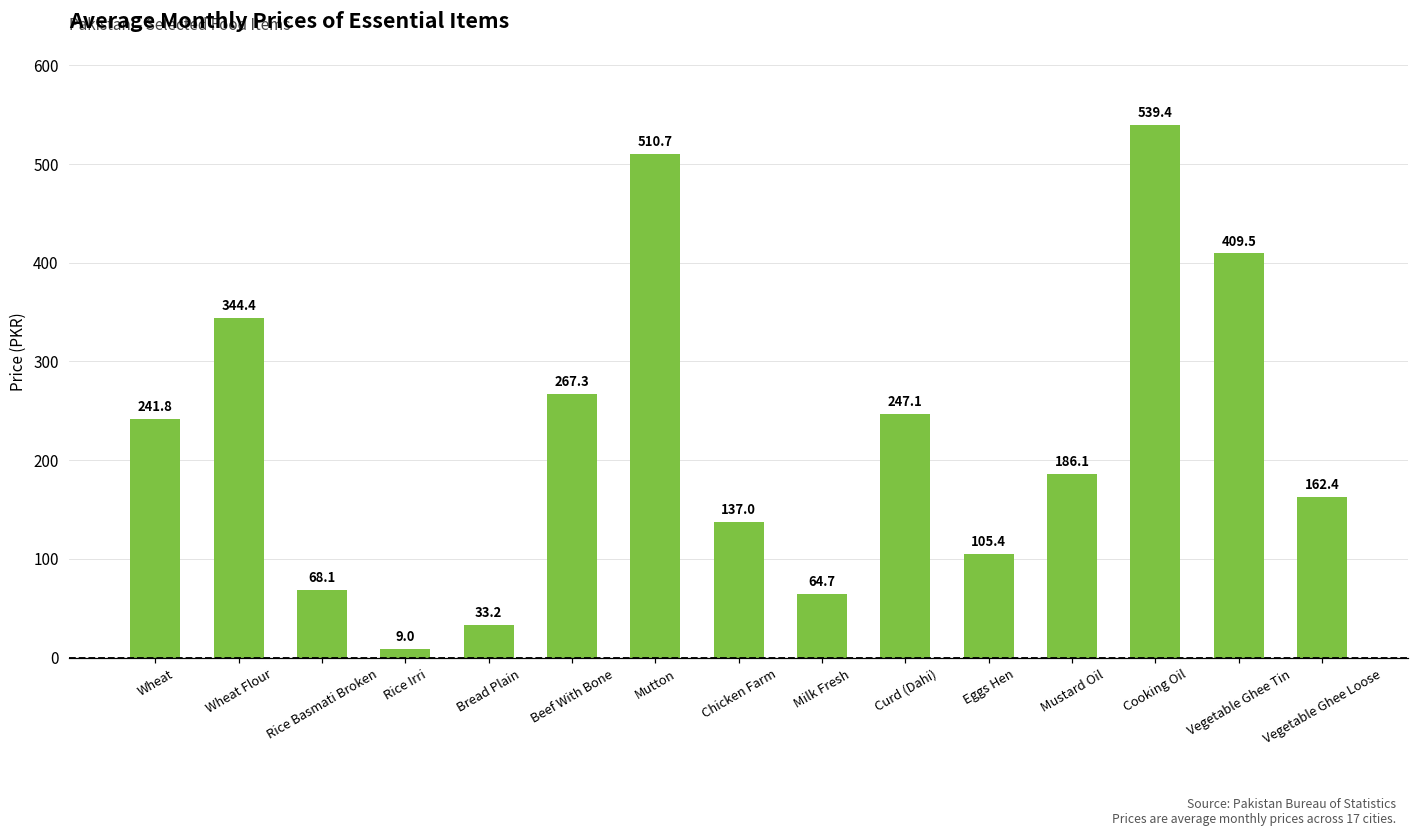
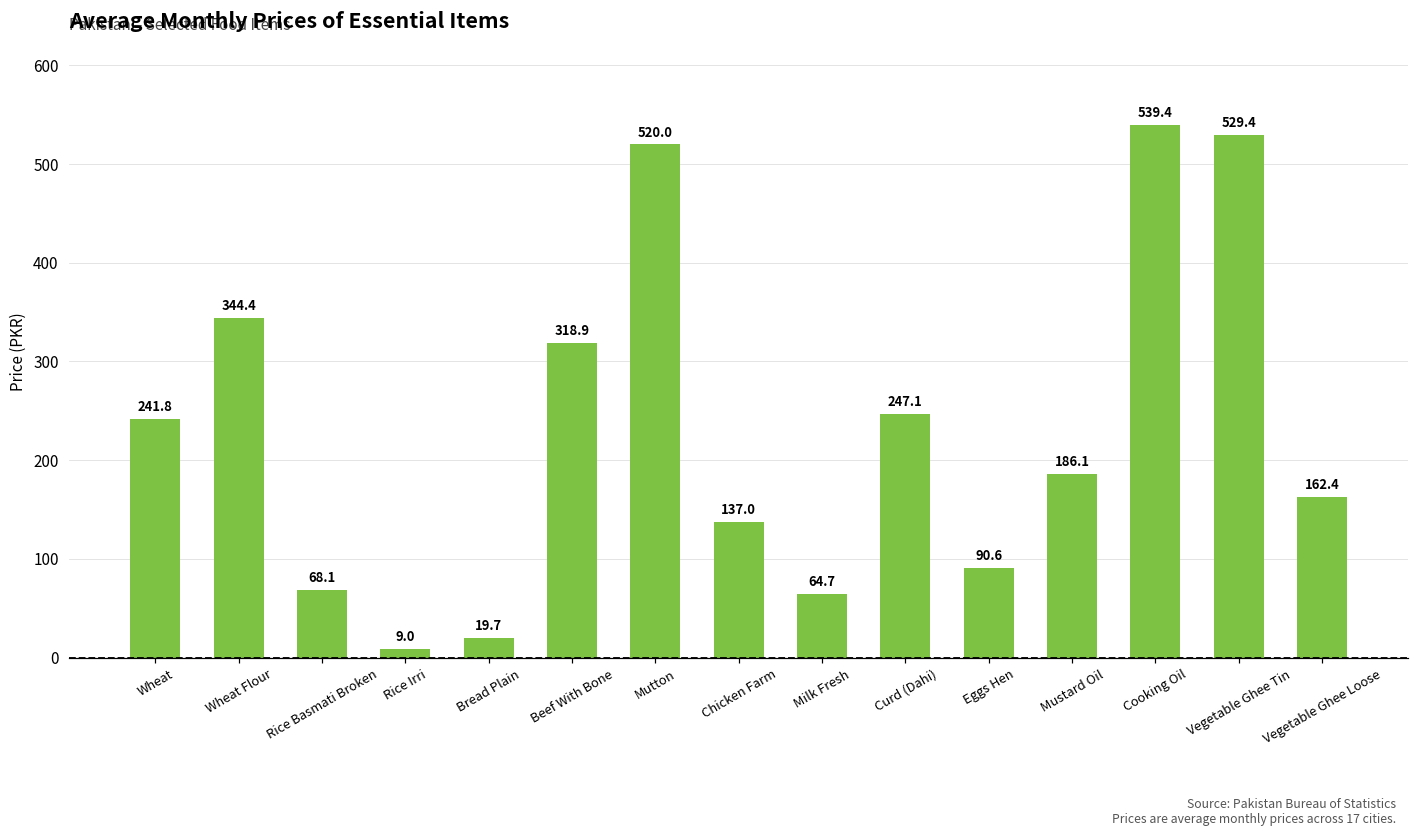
  {
    "Wheat": 241.8,
    "Wheat Flour": 344.4,
    "Rice Basmati Broken": 68.1,
    "Rice Irri": 9.0,
-   "Bread Plain": 33.2,
-   "Beef With Bone": 267.3,
-   "Mutton": 510.7,
+   "Bread Plain": 19.7,
+   "Beef With Bone": 318.9,
+   "Mutton": 520.0,
    "Chicken Farm": 137.0,
    "Milk Fresh": 64.7,
    "Curd (Dahi)": 247.1,
-   "Eggs Hen": 105.4,
+   "Eggs Hen": 90.6,
    "Mustard Oil": 186.1,
    "Cooking Oil": 539.4,
-   "Vegetable Ghee Tin": 409.5,
+   "Vegetable Ghee Tin": 529.4,
    "Vegetable Ghee Loose": 162.4
  }
